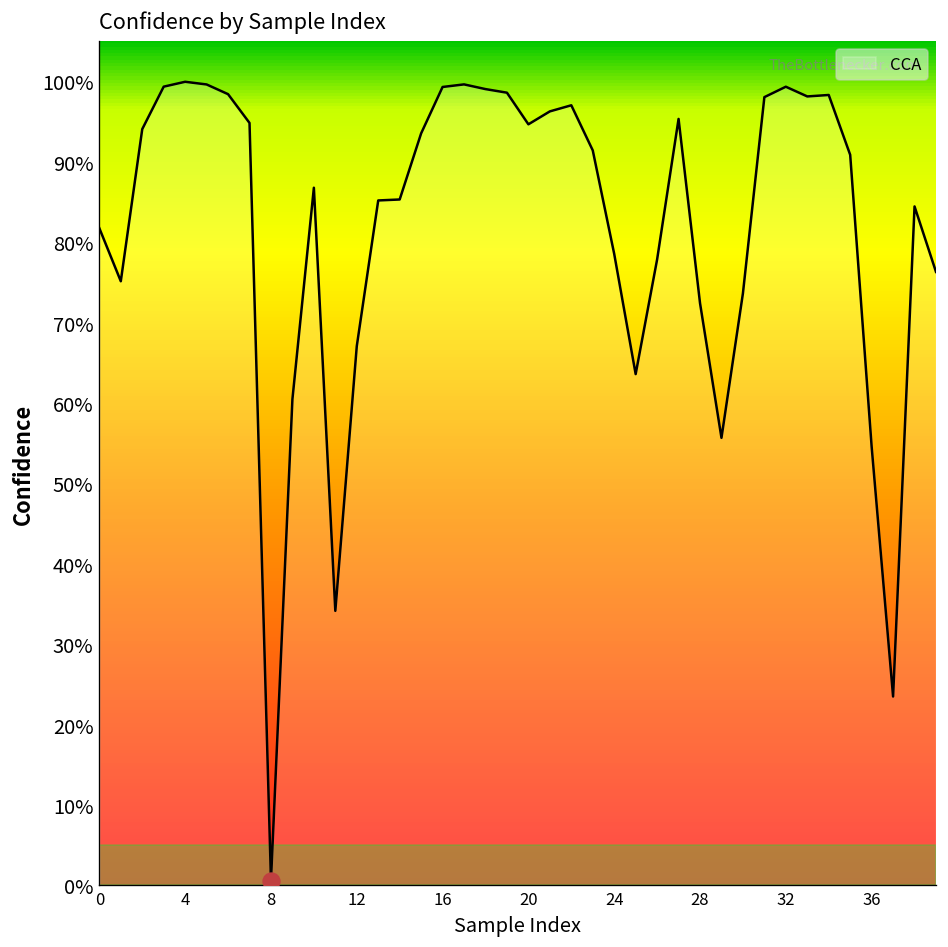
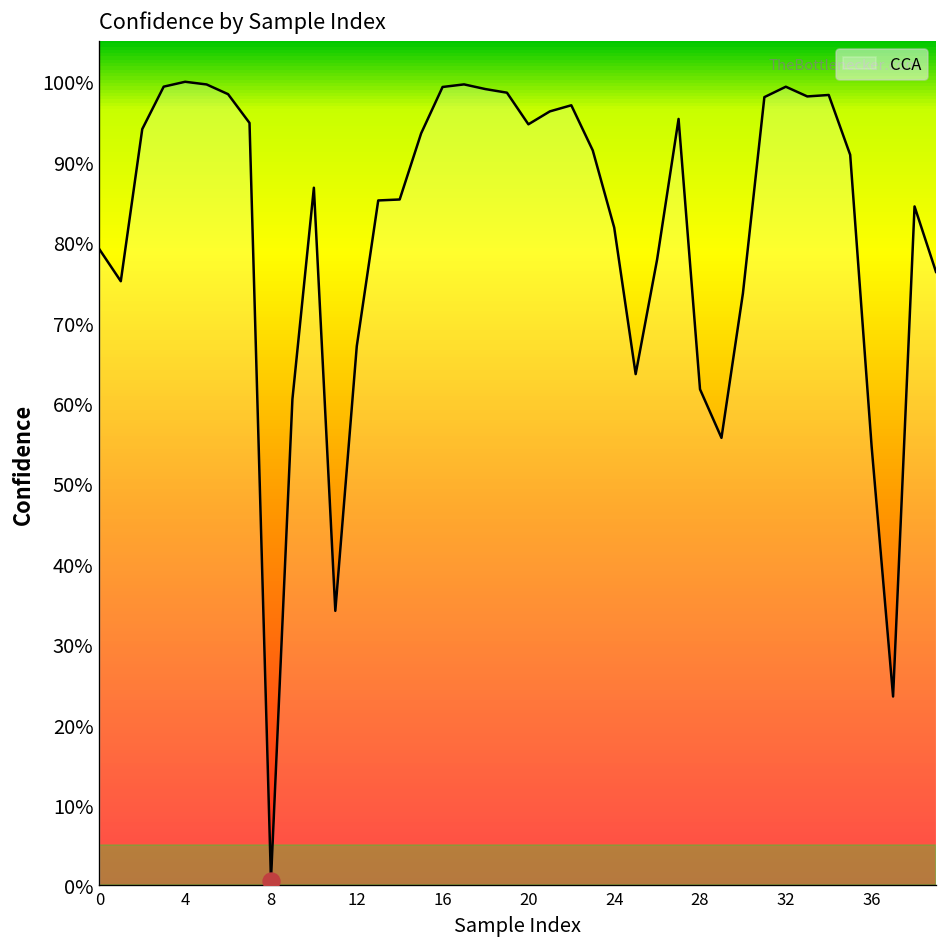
  {
    "CCA": {
-     "0": "82%",
+     "0": "79%",
      "4": "100%",
      "12": "67%",
      "16": "99%",
      "20": "95%",
-     "24": "79%",
-     "28": "72%",
+     "24": "82%",
+     "28": "62%",
      "32": "99%",
      "36": "55%"
    }
  }
